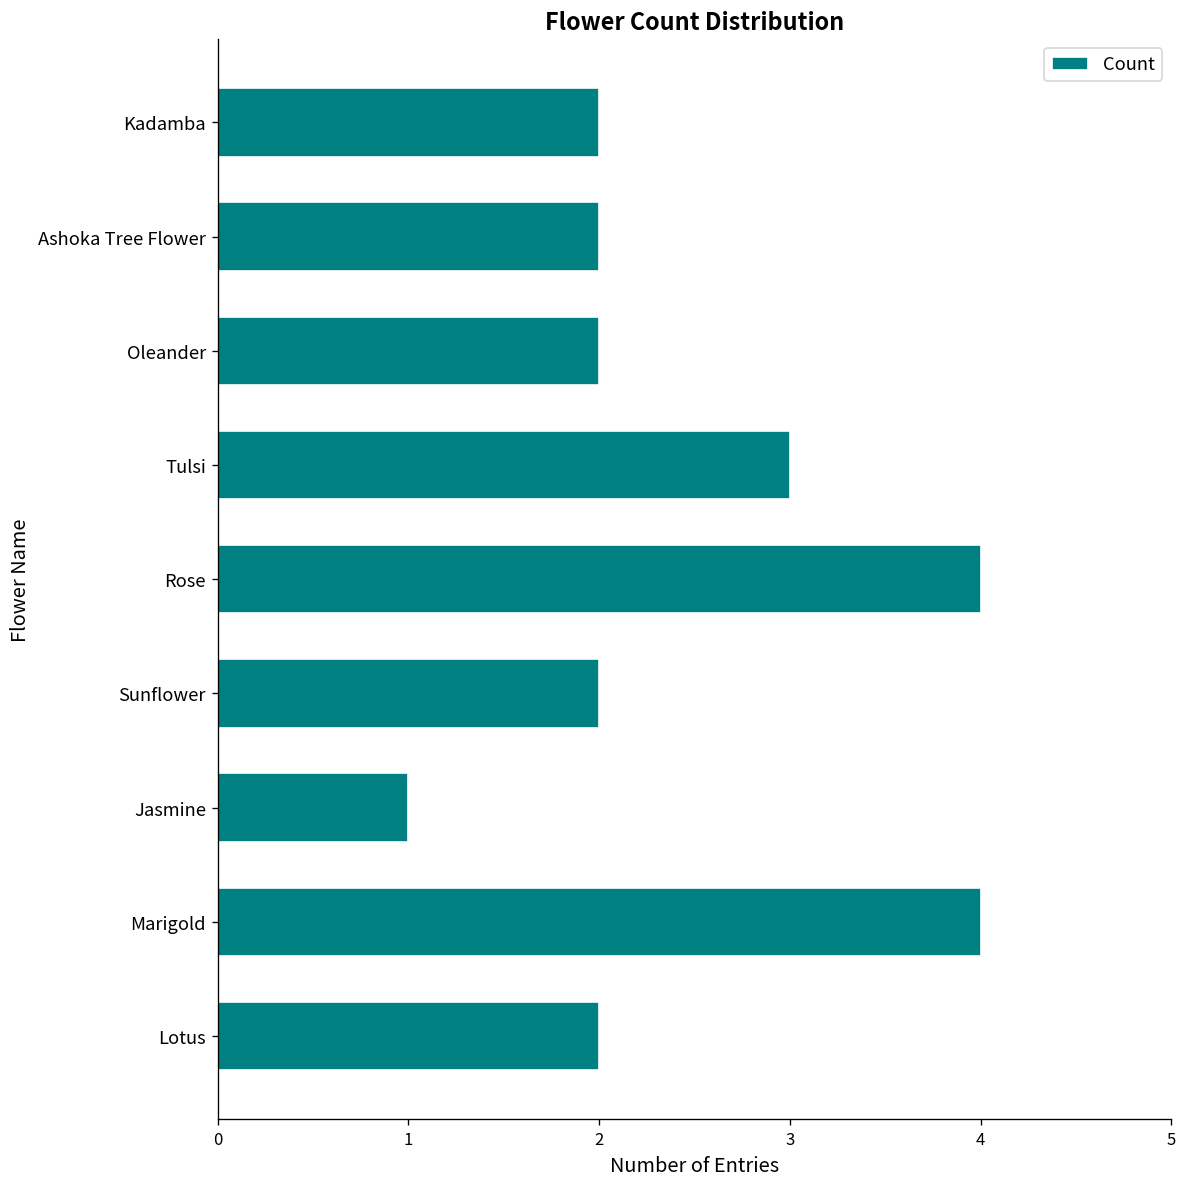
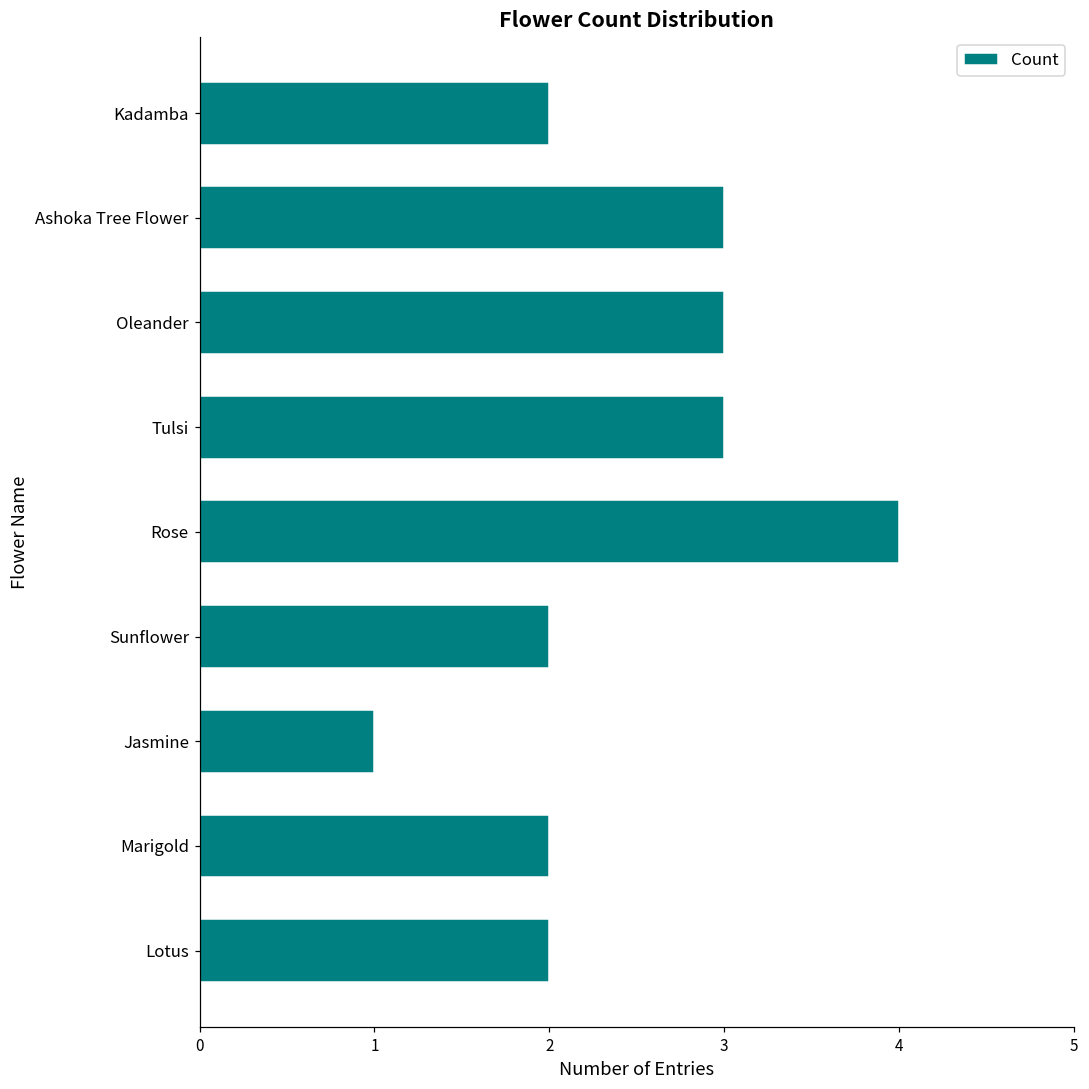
  {
    "Kadamba": 2,
-   "Ashoka Tree Flower": 2,
-   "Oleander": 2,
+   "Ashoka Tree Flower": 3,
+   "Oleander": 3,
    "Tulsi": 3,
    "Rose": 4,
    "Sunflower": 2,
    "Jasmine": 1,
-   "Marigold": 4,
+   "Marigold": 2,
    "Lotus": 2
  }
